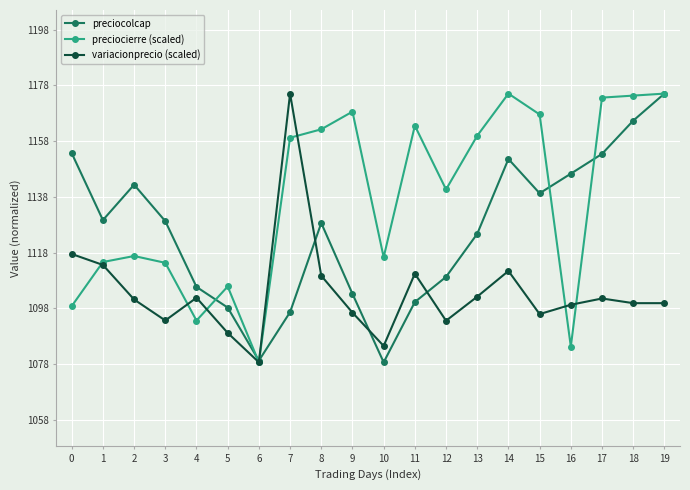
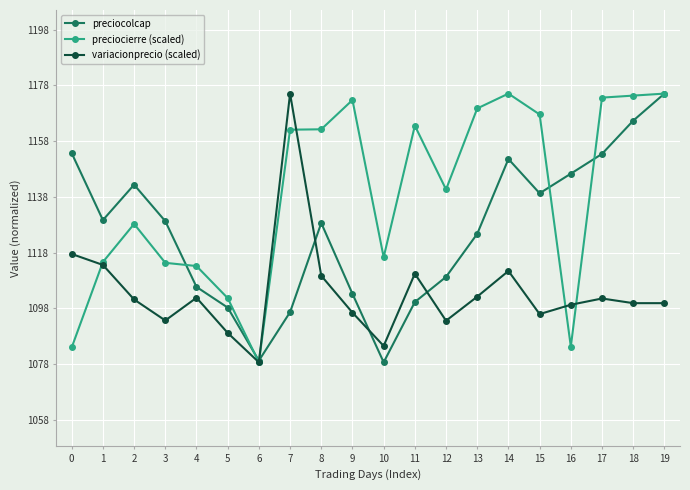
  {
    "preciocierre (scaled)": {
-     "0": 1099,
+     "0": 1084,
      "1": 1115,
-     "2": 1117,
+     "2": 1128,
      "3": 1114,
-     "4": 1094,
-     "5": 1106,
-     "7": 1159,
+     "4": 1113,
+     "5": 1102,
+     "7": 1162,
      "8": 1162,
-     "9": 1169,
+     "9": 1173,
      "10": 1116,
      "11": 1164,
      "12": 1141,
-     "13": 1160,
+     "13": 1170,
      "14": 1175,
      "15": 1168,
      "16": 1084,
      "17": 1174,
      "18": 1174
    }
  }
